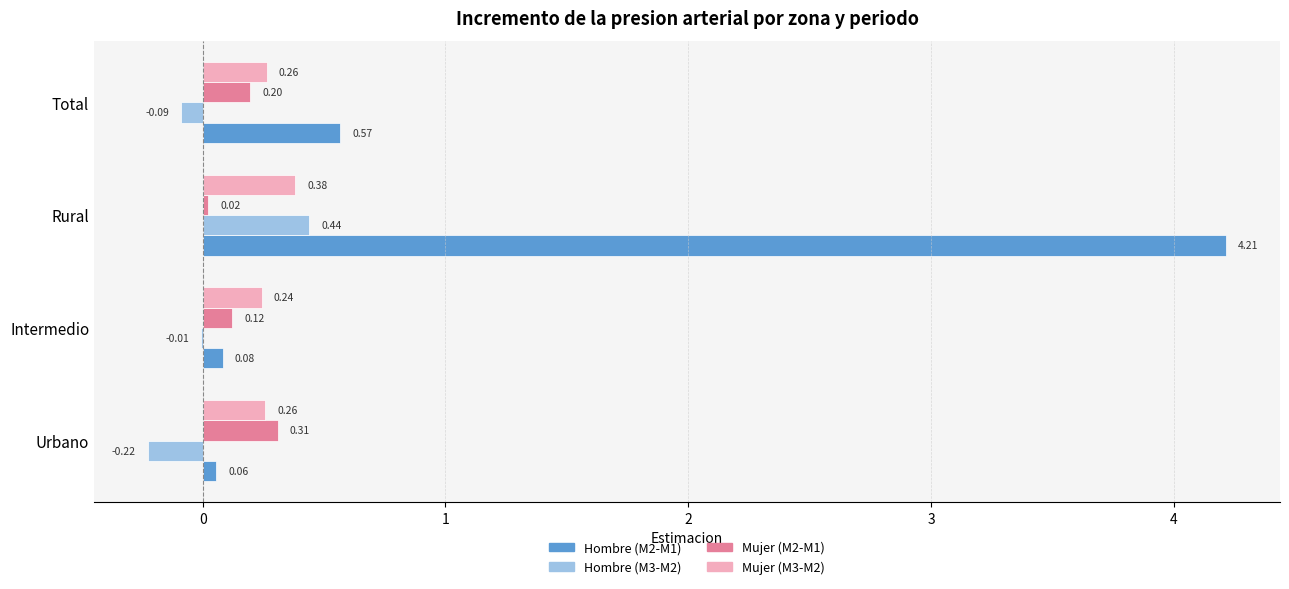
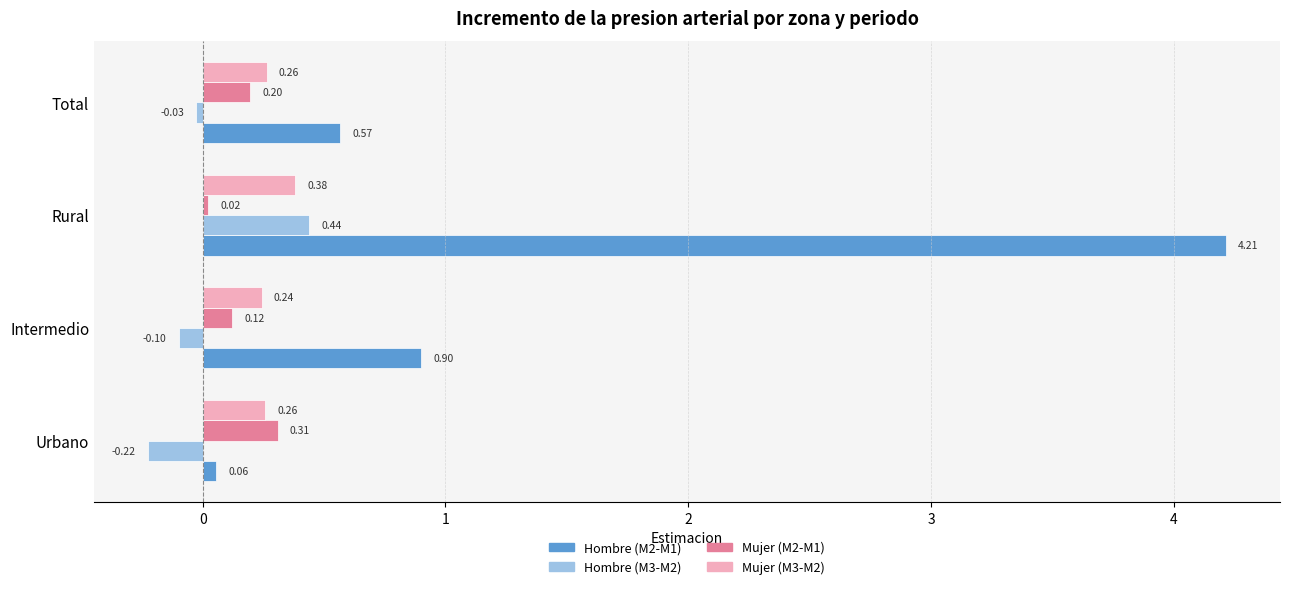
  {
    "Hombre (M2-M1)": {
      "Total": 0.57,
      "Rural": 4.21,
-     "Intermedio": 0.08,
+     "Intermedio": 0.90,
      "Urbano": 0.06
    },
    "Hombre (M3-M2)": {
-     "Total": -0.09,
+     "Total": -0.03,
      "Rural": 0.44,
-     "Intermedio": -0.01,
+     "Intermedio": -0.10,
      "Urbano": -0.22
    }
  }
